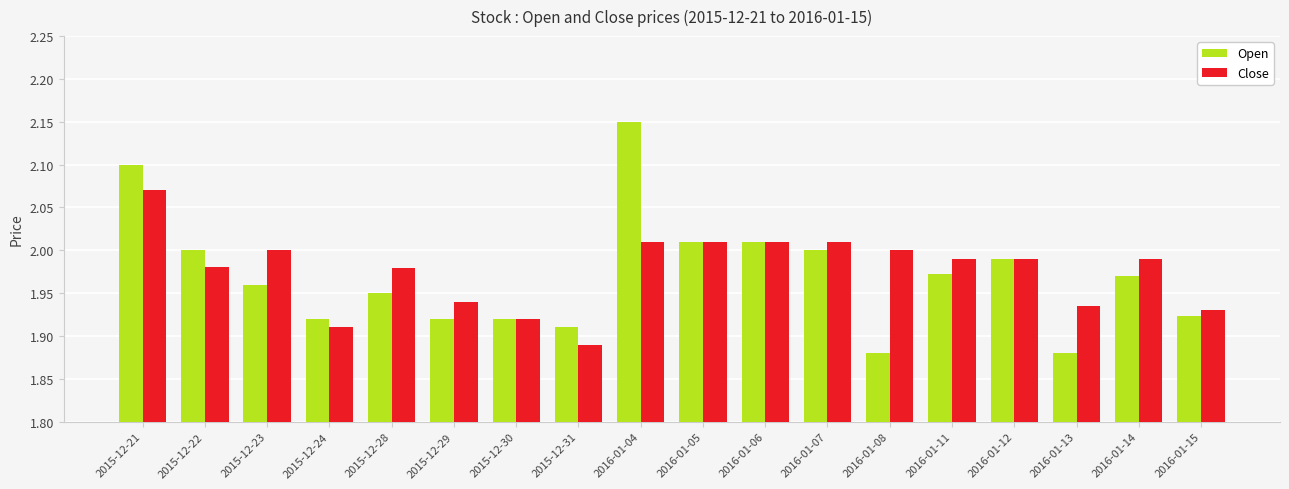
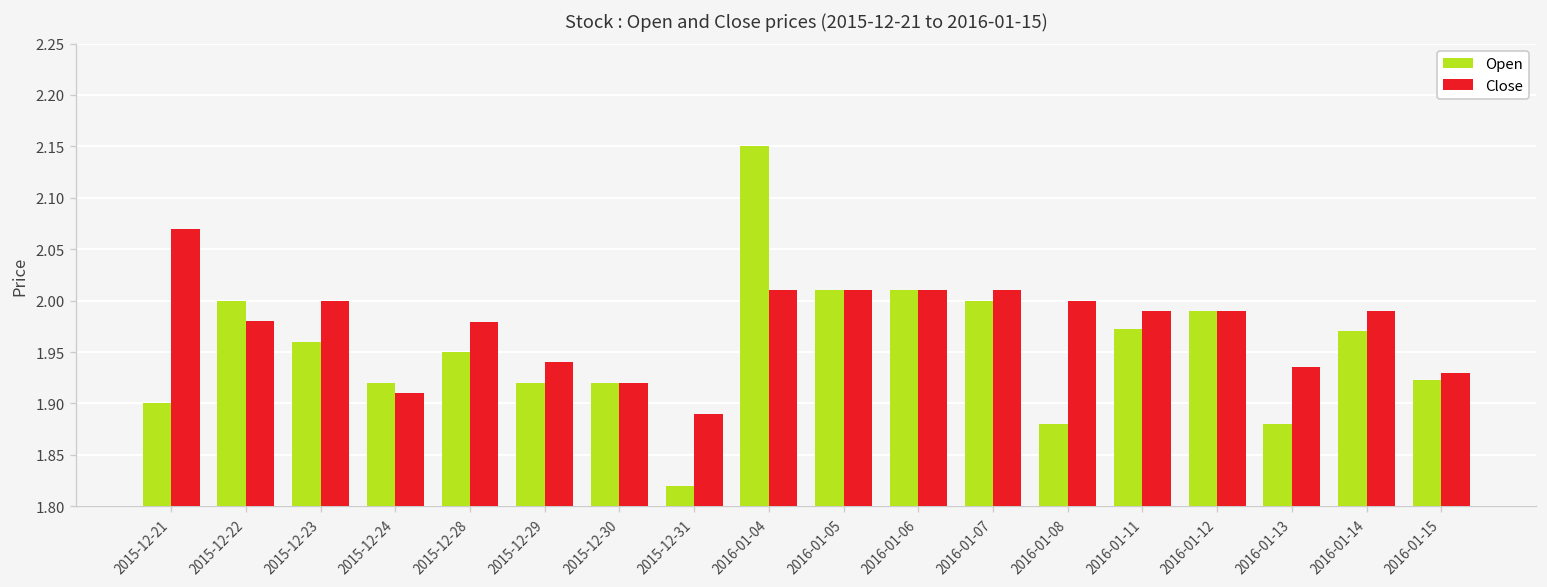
  {
    "Open": {
-     "2015-12-21": 2.1,
+     "2015-12-21": 1.9,
      "2015-12-22": 2.00,
      "2015-12-23": 1.96,
      "2015-12-24": 1.92,
      "2015-12-28": 1.95,
      "2015-12-29": 1.92,
      "2015-12-30": 1.92,
-     "2015-12-31": 1.91,
+     "2015-12-31": 1.82,
      "2016-01-04": 2.15,
      "2016-01-05": 2.01,
      "2016-01-06": 2.01,
      "2016-01-07": 2.00,
      "2016-01-08": 1.88,
      "2016-01-11": 1.97,
      "2016-01-12": 1.99,
      "2016-01-13": 1.88,
      "2016-01-14": 1.97,
      "2016-01-15": 1.92
    },
    "Close": {
      "2015-12-21": 2.07,
      "2015-12-22": 1.98,
      "2015-12-23": 2.00,
      "2015-12-24": 1.91,
      "2015-12-28": 1.98,
      "2015-12-29": 1.94,
      "2015-12-30": 1.92,
      "2015-12-31": 1.89,
      "2016-01-04": 2.01,
      "2016-01-05": 2.01,
      "2016-01-06": 2.01,
      "2016-01-07": 2.01,
      "2016-01-08": 2.00,
      "2016-01-11": 1.99,
      "2016-01-12": 1.99,
      "2016-01-13": 1.94,
      "2016-01-14": 1.99,
      "2016-01-15": 1.93
    }
  }
